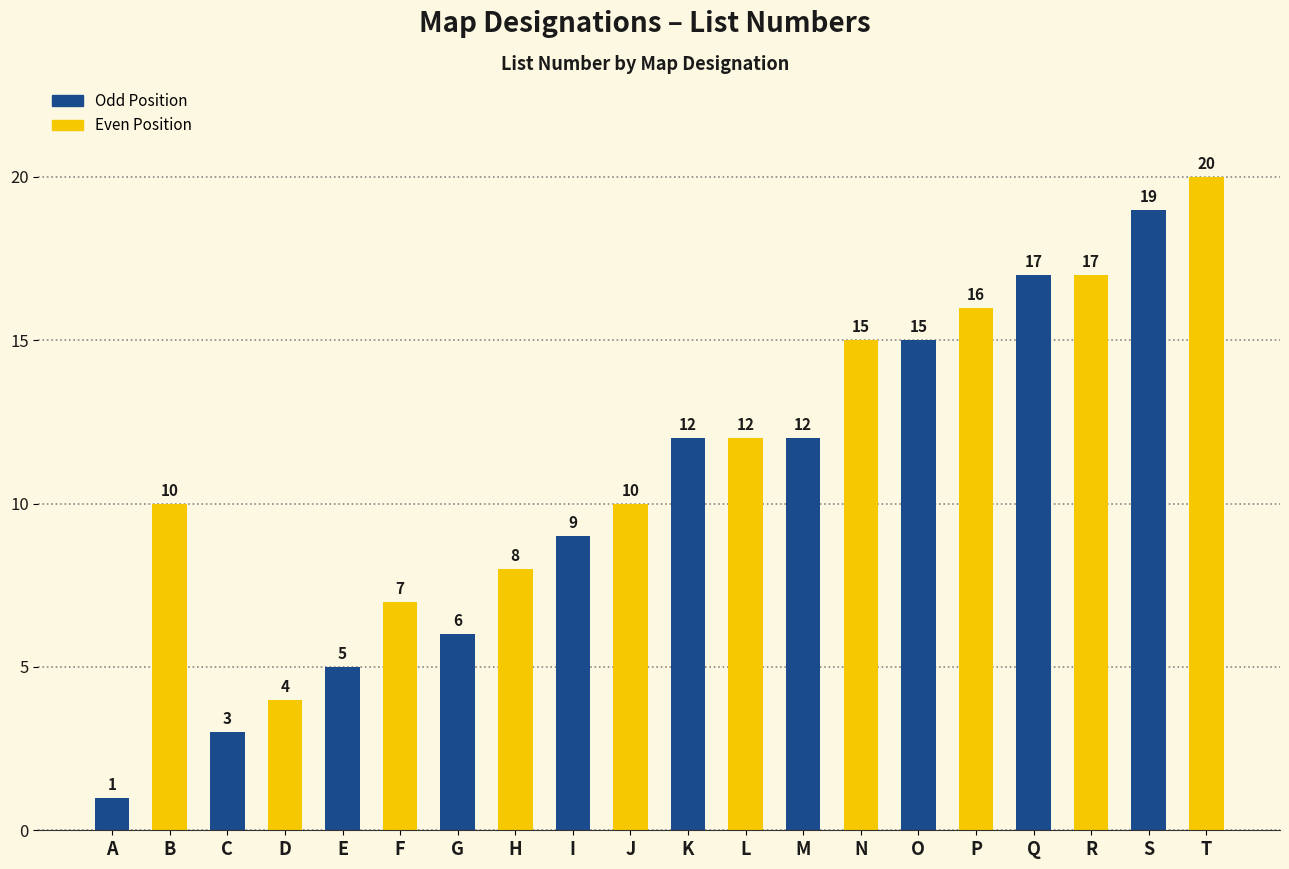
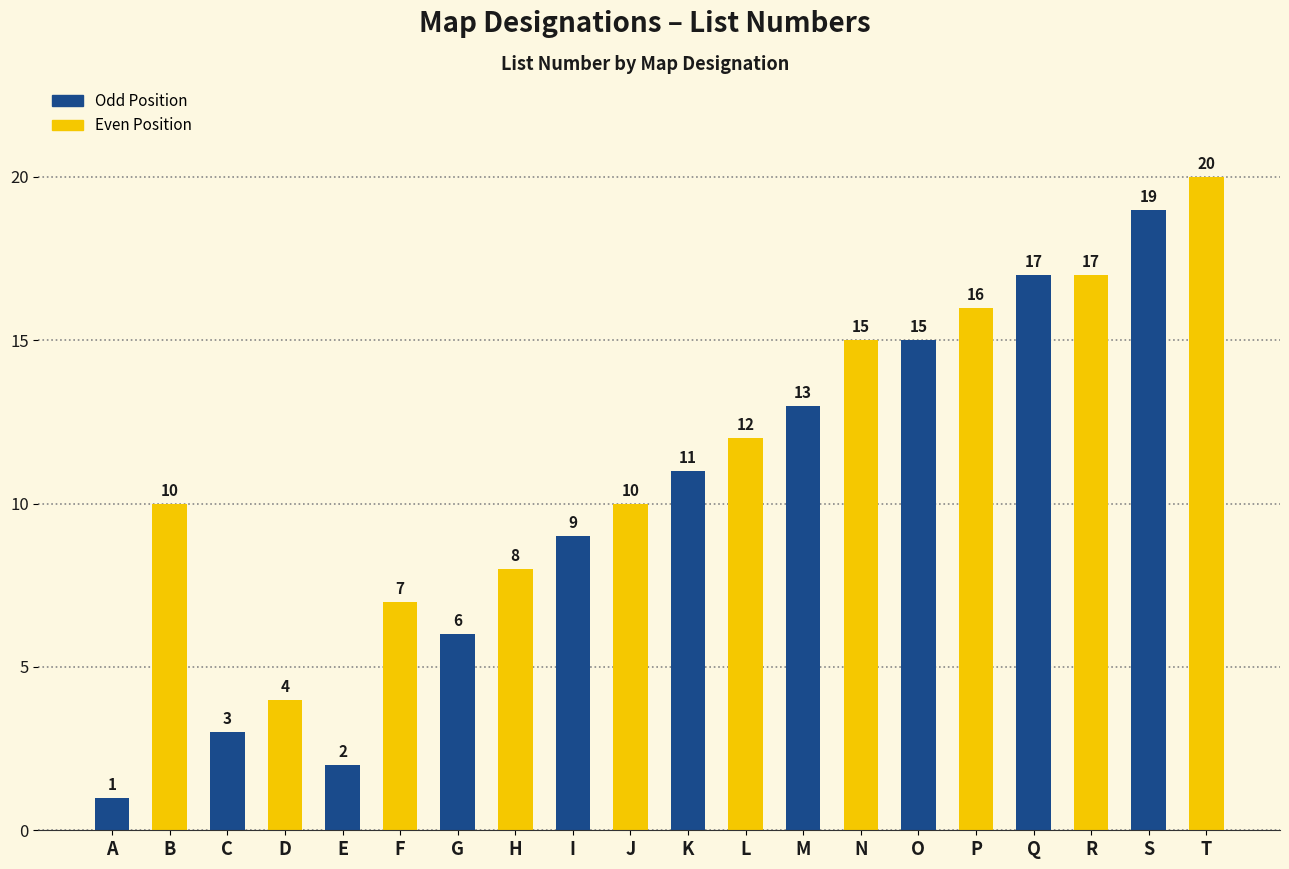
  {
    "A": 1,
    "B": 10,
    "C": 3,
    "D": 4,
-   "E": 5,
+   "E": 2,
    "F": 7,
    "G": 6,
    "H": 8,
    "I": 9,
    "J": 10,
-   "K": 12,
+   "K": 11,
    "L": 12,
-   "M": 12,
+   "M": 13,
    "N": 15,
    "O": 15,
    "P": 16,
    "Q": 17,
    "R": 17,
    "S": 19,
    "T": 20
  }
